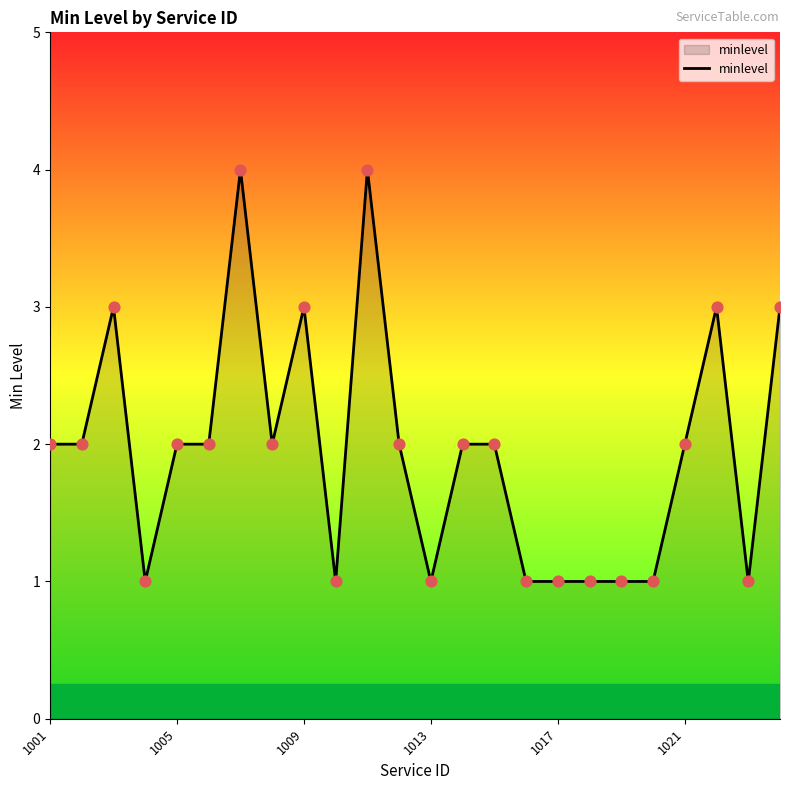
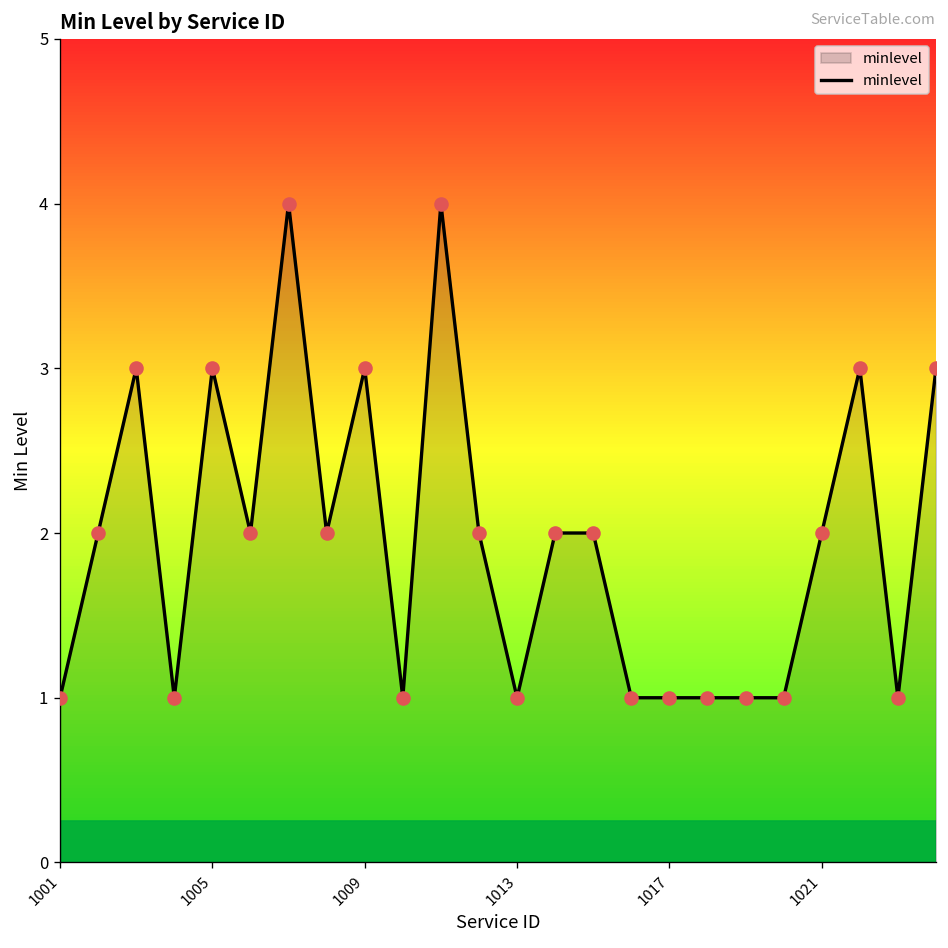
  {
-   "1001": 2,
-   "1005": 2,
+   "1001": 1,
+   "1005": 3,
    "1009": 3,
    "1013": 1,
    "1017": 1,
    "1021": 2
  }
